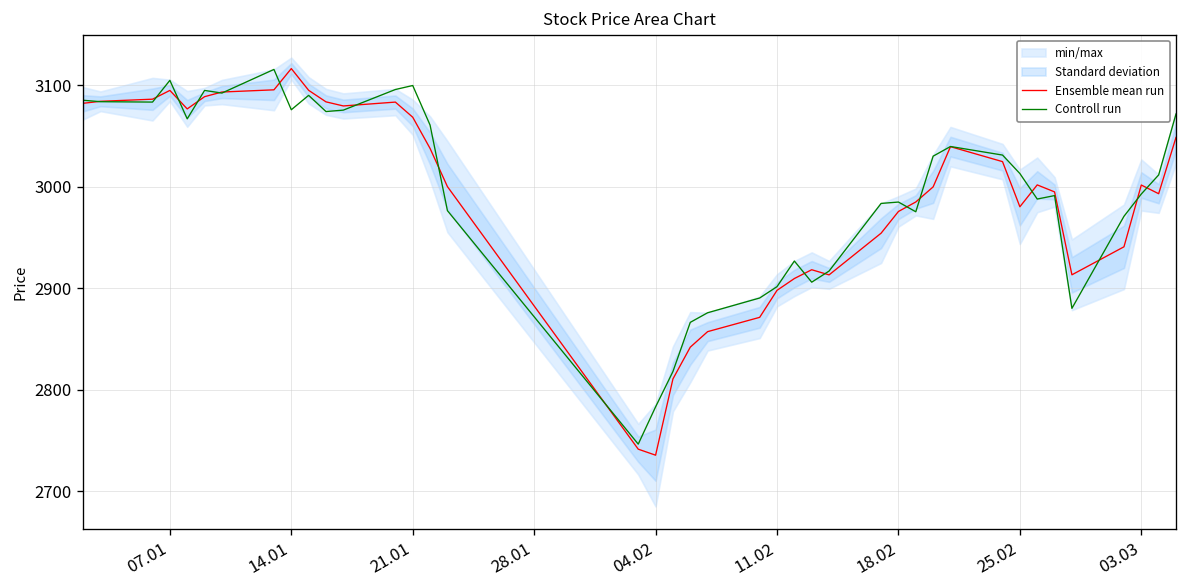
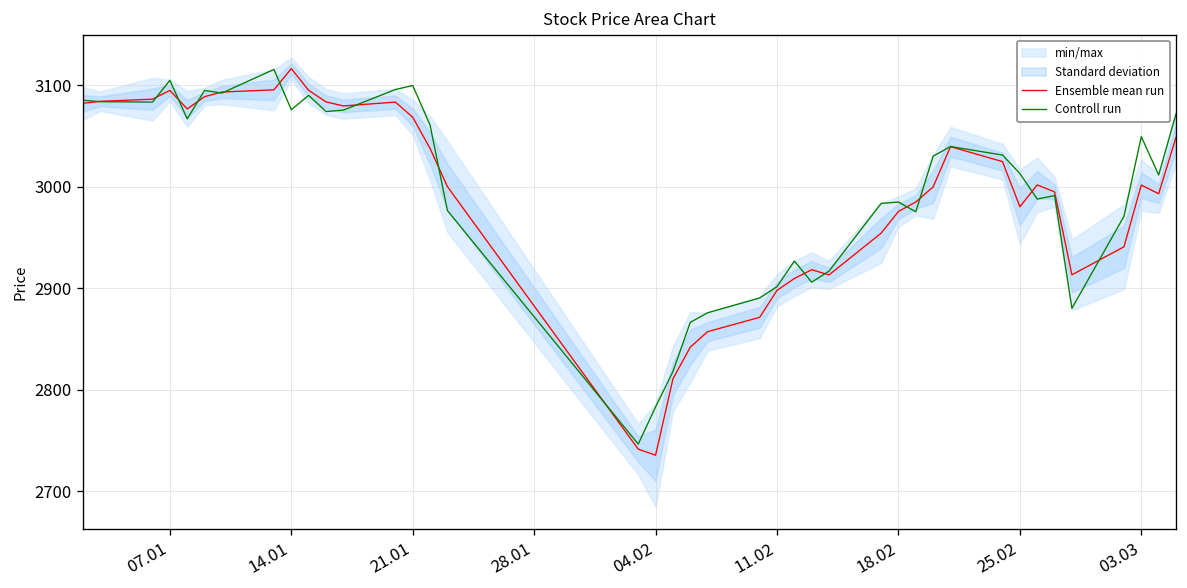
  {
    "Ensemble mean run": {
      "07.01": 3090,
      "14.01": 3120,
      "21.01": 3070,
      "04.02": 2740,
      "11.02": 2900,
      "18.02": 2980,
      "25.02": 2980,
      "03.03": 3000
    },
    "Controll run": {
      "14.01": 3080,
      "21.01": 3100,
      "11.02": 2900,
      "25.02": 3010,
-     "03.03": 2990
+     "03.03": 3050
    }
  }
